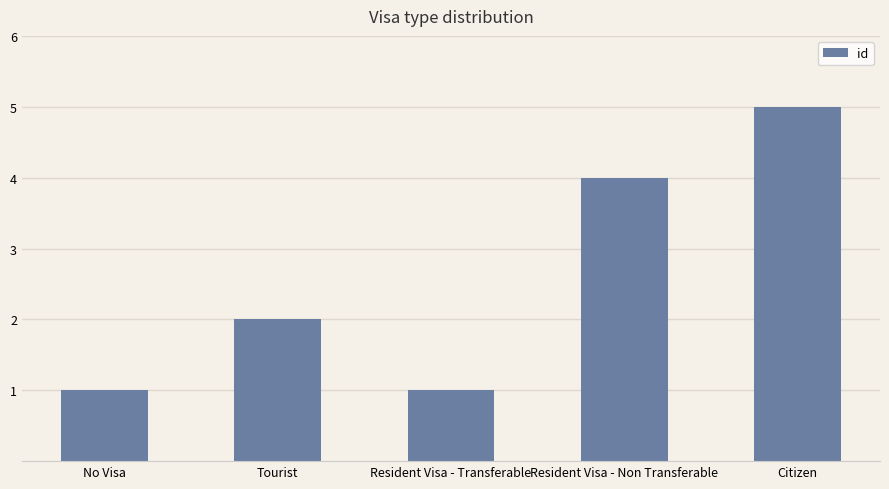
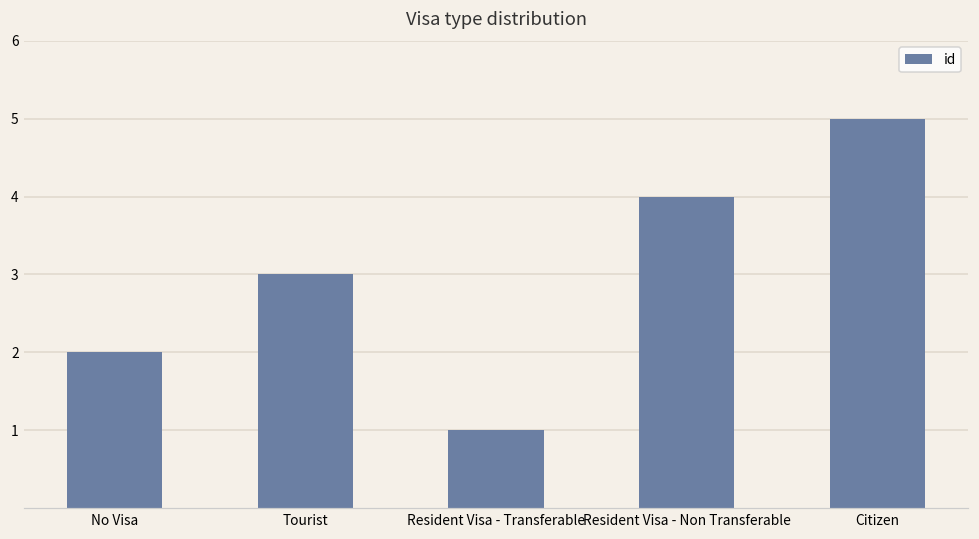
  {
-   "No Visa": 1,
-   "Tourist": 2,
+   "No Visa": 2,
+   "Tourist": 3,
    "Resident Visa - Transferable": 1,
    "Resident Visa - Non Transferable": 4,
    "Citizen": 5
  }
